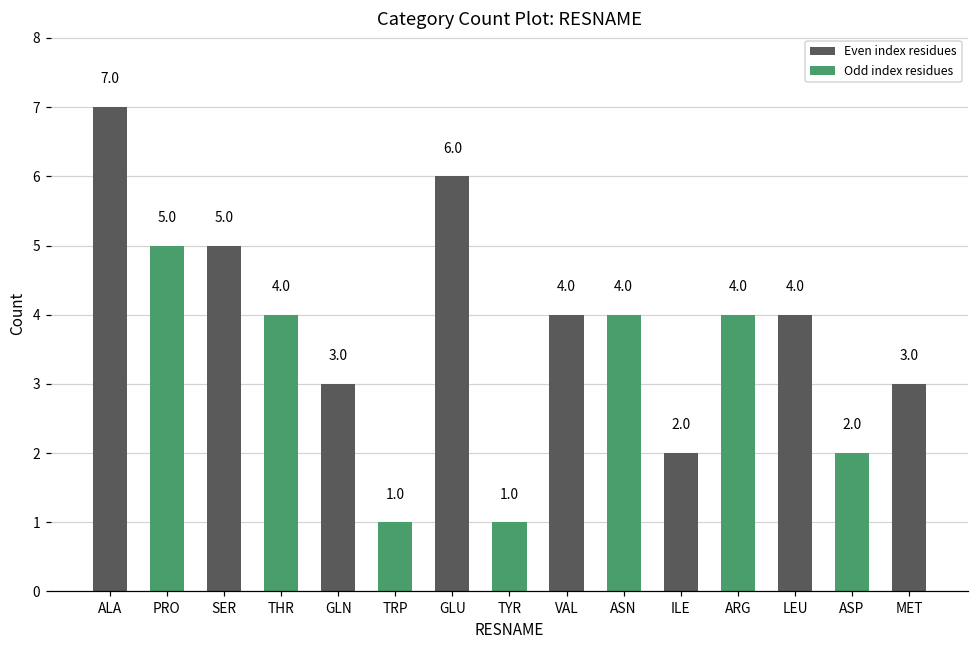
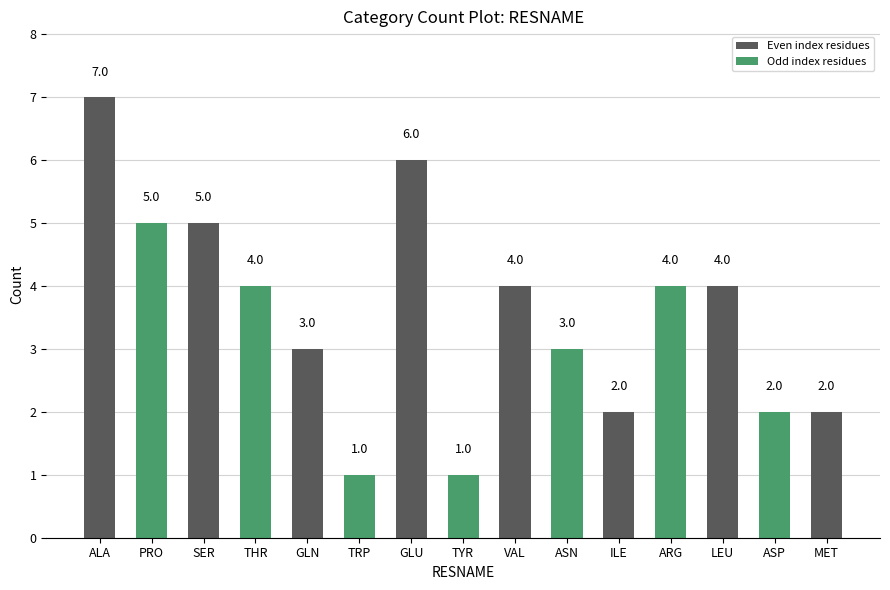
  {
    "ALA": 7.0,
    "PRO": 5.0,
    "SER": 5.0,
    "THR": 4.0,
    "GLN": 3.0,
    "TRP": 1.0,
    "GLU": 6.0,
    "TYR": 1.0,
    "VAL": 4.0,
-   "ASN": 4.0,
+   "ASN": 3.0,
    "ILE": 2.0,
    "ARG": 4.0,
    "LEU": 4.0,
    "ASP": 2.0,
-   "MET": 3.0
+   "MET": 2.0
  }
